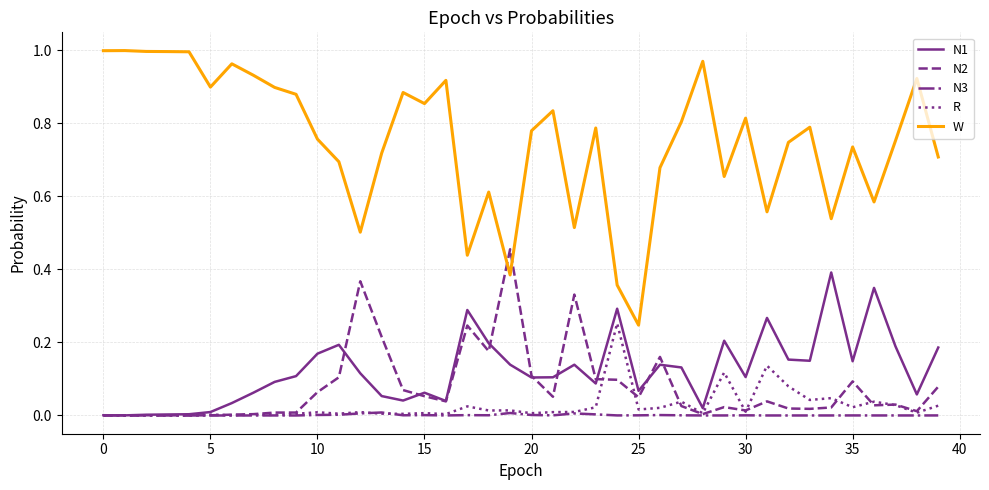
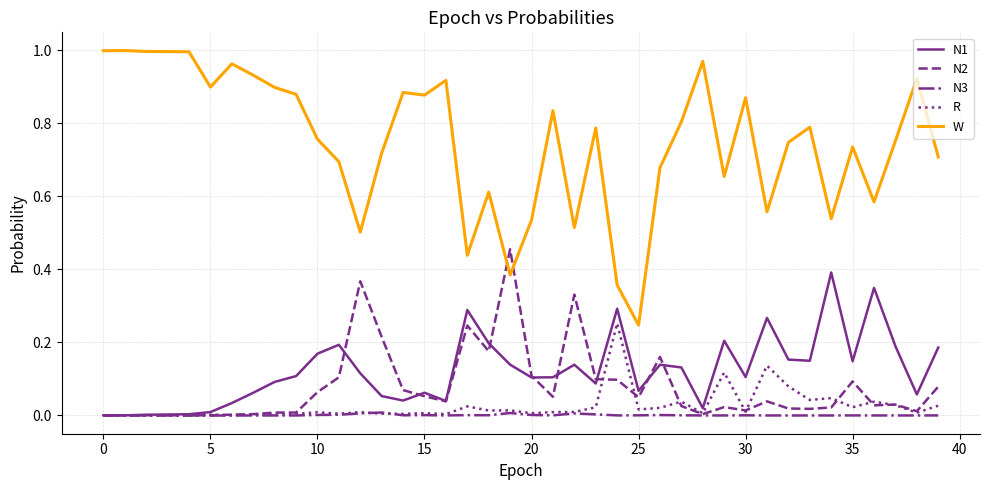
  {
    "W": {
      "0": 1.00,
      "5": 0.90,
      "10": 0.76,
-     "15": 0.85,
-     "20": 0.78,
+     "15": 0.88,
+     "20": 0.54,
      "25": 0.25,
-     "30": 0.81,
+     "30": 0.87,
      "35": 0.74
    }
  }
